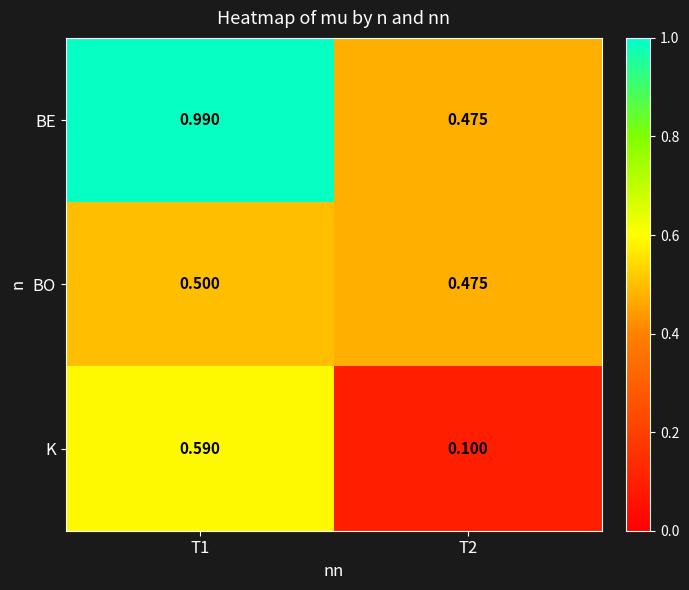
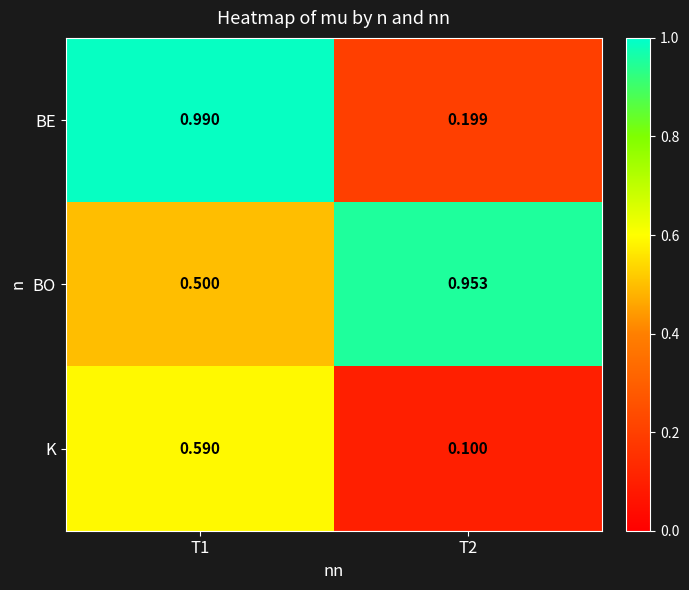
  {
    "BE": {
      "T1": 0.990,
-     "T2": 0.475
+     "T2": 0.199
    },
    "BO": {
      "T1": 0.500,
-     "T2": 0.475
+     "T2": 0.953
    },
    "K": {
      "T1": 0.590,
      "T2": 0.100
    }
  }
